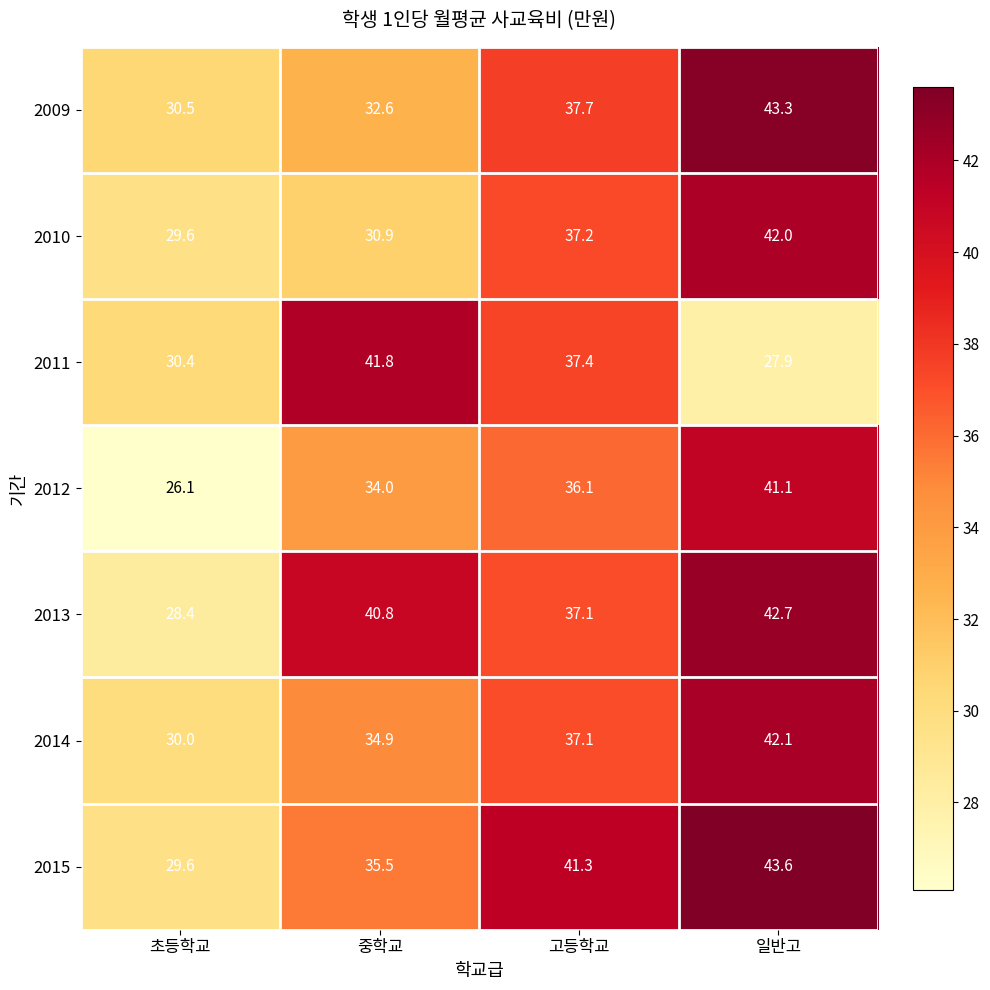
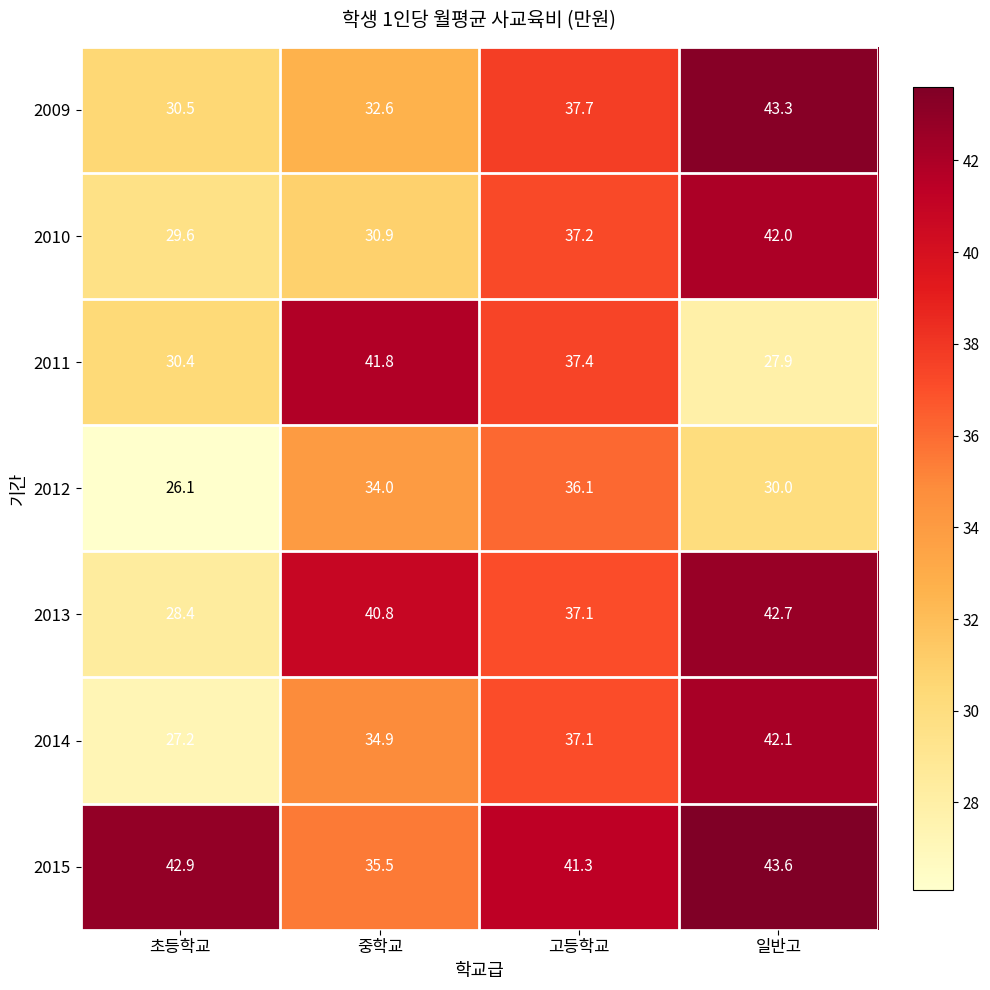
  {
    "2009": {
      "초등학교": 30.5,
      "중학교": 32.6,
      "고등학교": 37.7,
      "일반고": 43.3
    },
    "2010": {
      "초등학교": 29.6,
      "중학교": 30.9,
      "고등학교": 37.2,
      "일반고": 42.0
    },
    "2011": {
      "초등학교": 30.4,
      "중학교": 41.8,
      "고등학교": 37.4,
      "일반고": 27.9
    },
    "2012": {
      "초등학교": 26.1,
      "중학교": 34.0,
      "고등학교": 36.1,
-     "일반고": 41.1
+     "일반고": 30.0
    },
    "2013": {
      "초등학교": 28.4,
      "중학교": 40.8,
      "고등학교": 37.1,
      "일반고": 42.7
    },
    "2014": {
-     "초등학교": 30.0,
+     "초등학교": 27.2,
      "중학교": 34.9,
      "고등학교": 37.1,
      "일반고": 42.1
    },
    "2015": {
-     "초등학교": 29.6,
+     "초등학교": 42.9,
      "중학교": 35.5,
      "고등학교": 41.3,
      "일반고": 43.6
    }
  }
